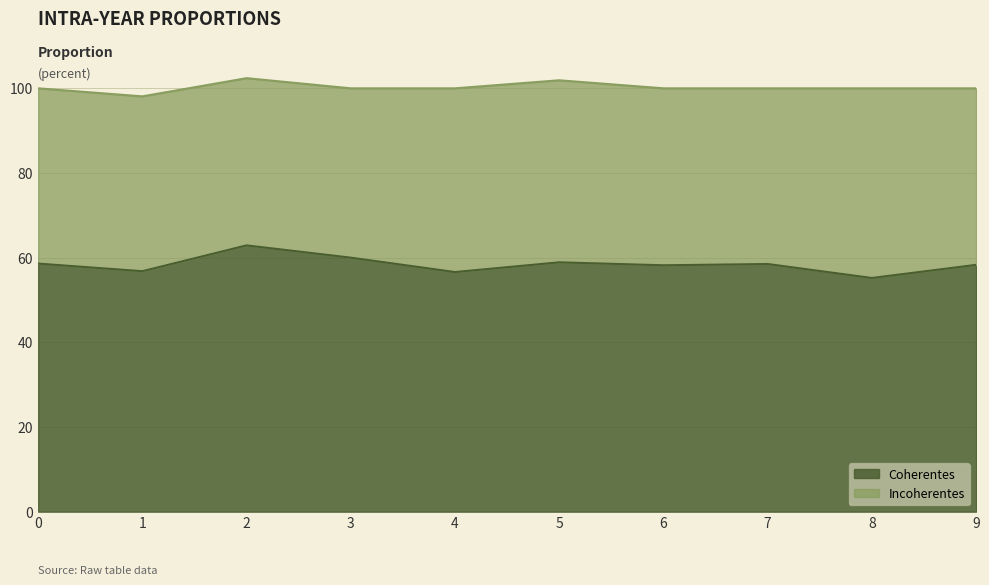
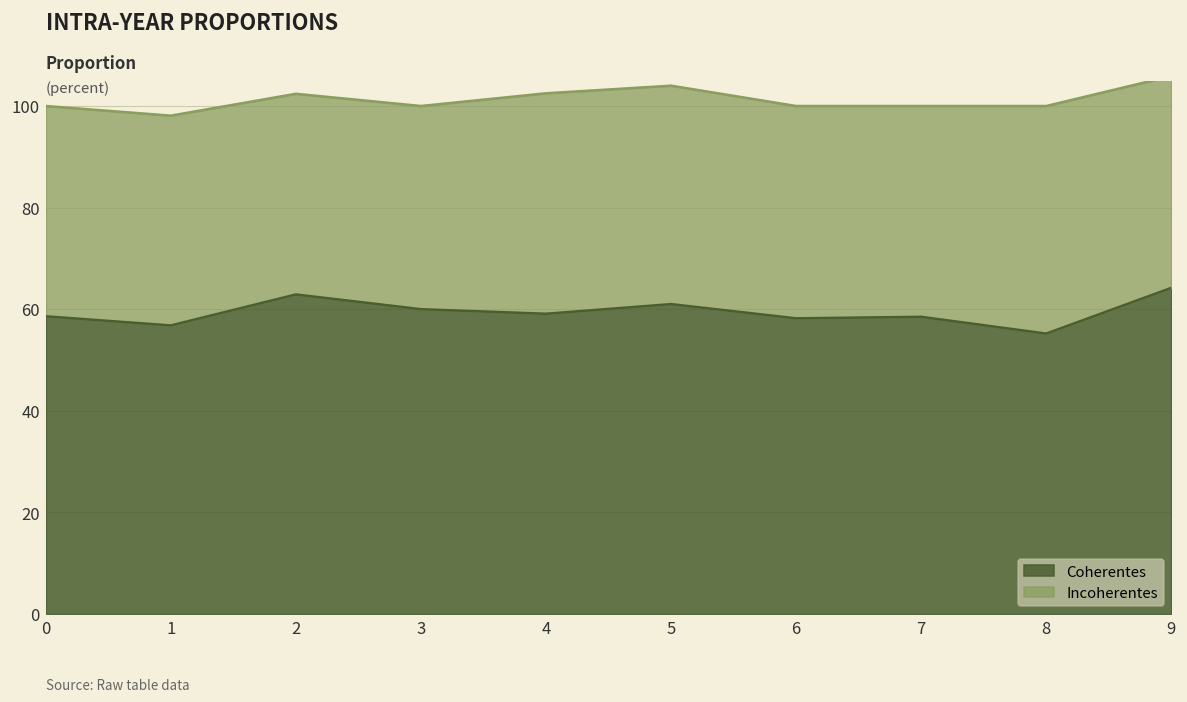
  {
    "Coherentes": {
      "0": 59,
      "1": 57,
      "2": 63,
      "3": 60,
-     "4": 57,
-     "5": 59,
+     "4": 59,
+     "5": 61,
      "6": 58,
      "7": 59,
      "8": 55,
-     "9": 58
+     "9": 64
    },
    "Incoherentes": {
      "0": 41,
      "1": 41,
      "2": 40,
      "3": 40,
      "4": 43,
      "5": 43,
      "6": 42,
      "7": 42,
      "8": 45
    }
  }
